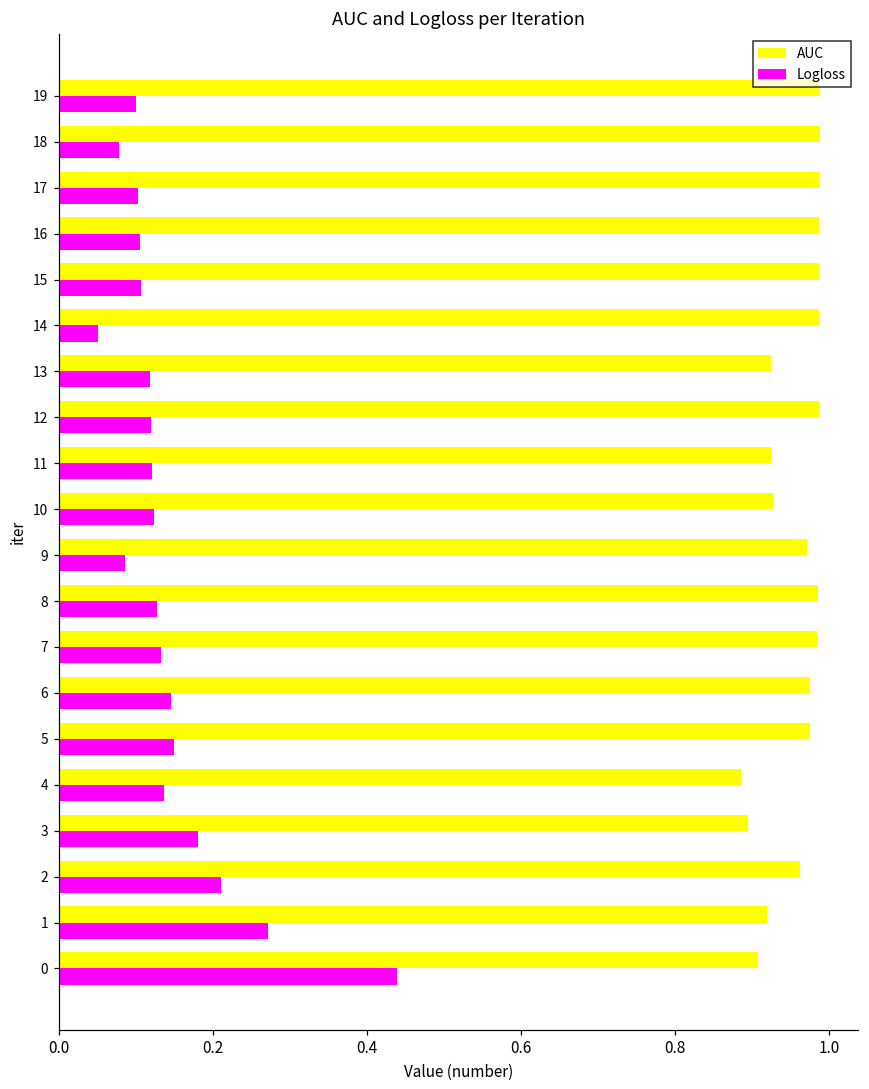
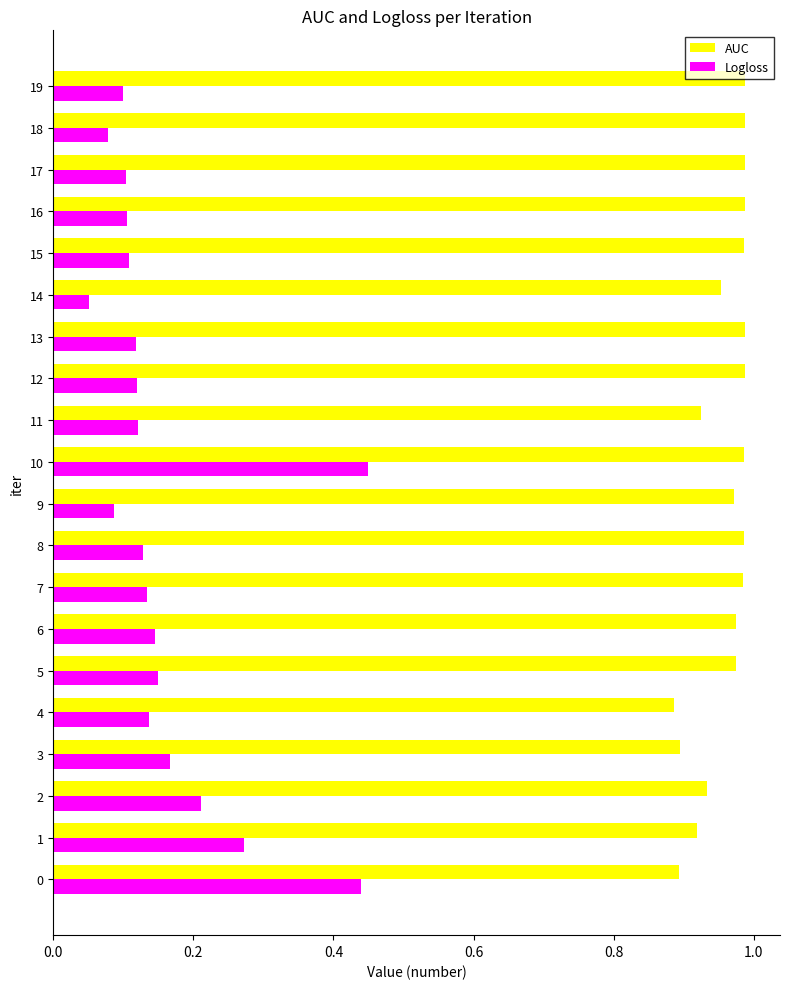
  {
    "AUC": {
      "18": 0.99,
      "17": 0.99,
      "16": 0.99,
      "15": 0.99,
-     "14": 0.99,
-     "13": 0.92,
+     "14": 0.95,
+     "13": 0.99,
      "12": 0.99,
      "11": 0.92,
-     "10": 0.93,
+     "10": 0.99,
      "9": 0.97,
      "8": 0.99,
      "7": 0.98,
      "6": 0.97,
      "5": 0.97,
      "4": 0.89,
      "3": 0.89,
-     "2": 0.96,
+     "2": 0.93,
      "1": 0.92,
-     "0": 0.91
+     "0": 0.89
    },
    "Logloss": {
      "19": 0.10,
      "18": 0.08,
      "17": 0.10,
      "16": 0.11,
      "15": 0.11,
      "14": 0.05,
      "13": 0.12,
      "12": 0.12,
      "11": 0.12,
-     "10": 0.12,
+     "10": 0.45,
      "9": 0.09,
      "8": 0.13,
      "7": 0.13,
      "6": 0.15,
      "5": 0.15,
      "4": 0.14,
-     "3": 0.18,
+     "3": 0.17,
      "2": 0.21,
      "1": 0.27,
      "0": 0.44
    }
  }
